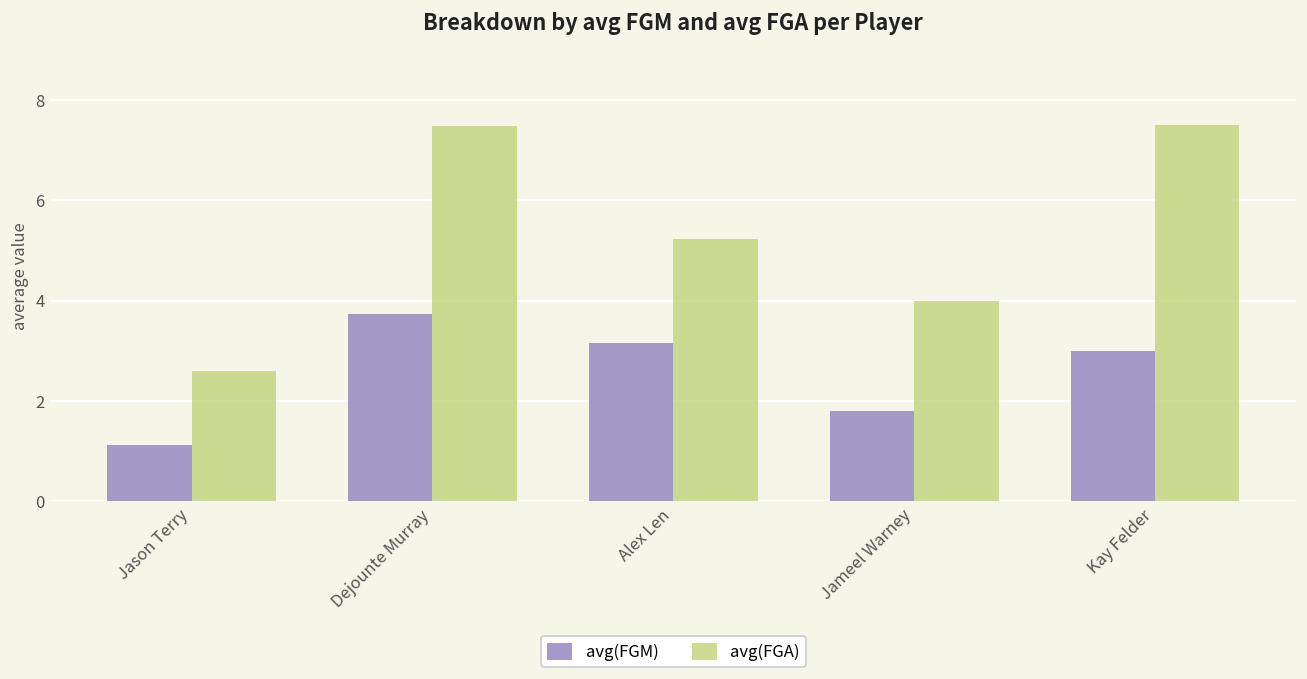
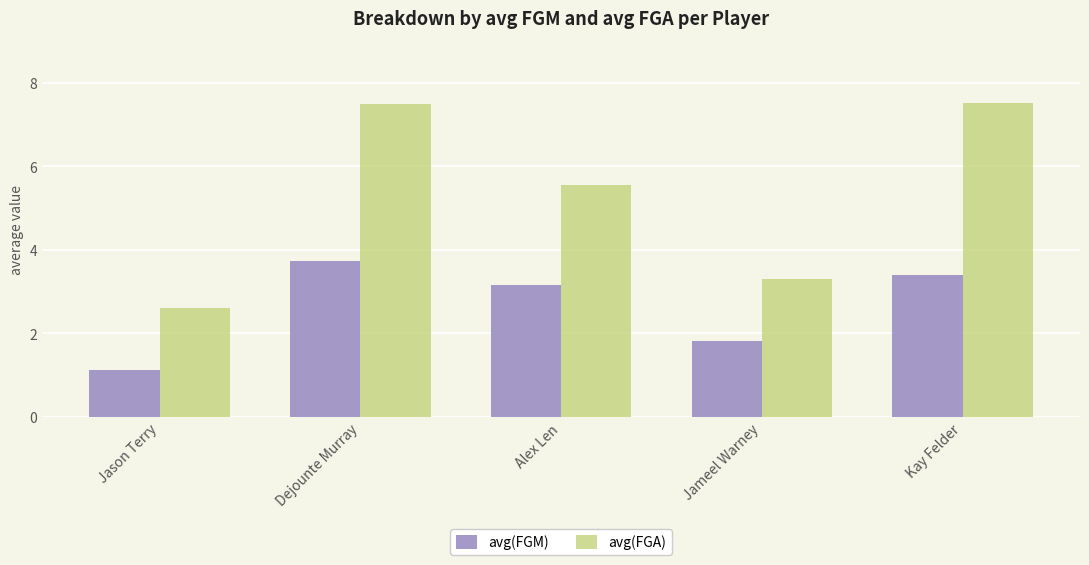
  {
    "avg(FGM)": {
      "Jason Terry": 1.1,
      "Dejounte Murray": 3.7,
      "Alex Len": 3.2,
      "Jameel Warney": 1.8,
-     "Kay Felder": 3.0
+     "Kay Felder": 3.4
    },
    "avg(FGA)": {
      "Jason Terry": 2.6,
      "Dejounte Murray": 7.5,
-     "Alex Len": 5.2,
-     "Jameel Warney": 4.0,
+     "Alex Len": 5.5,
+     "Jameel Warney": 3.3,
      "Kay Felder": 7.5
    }
  }
